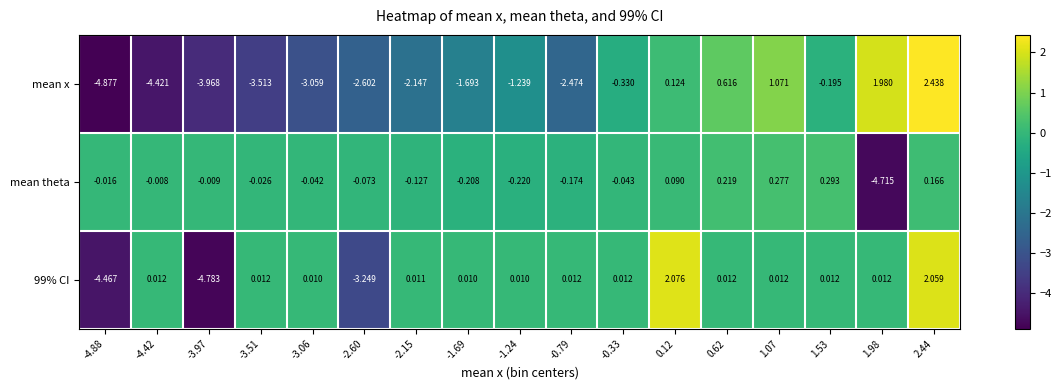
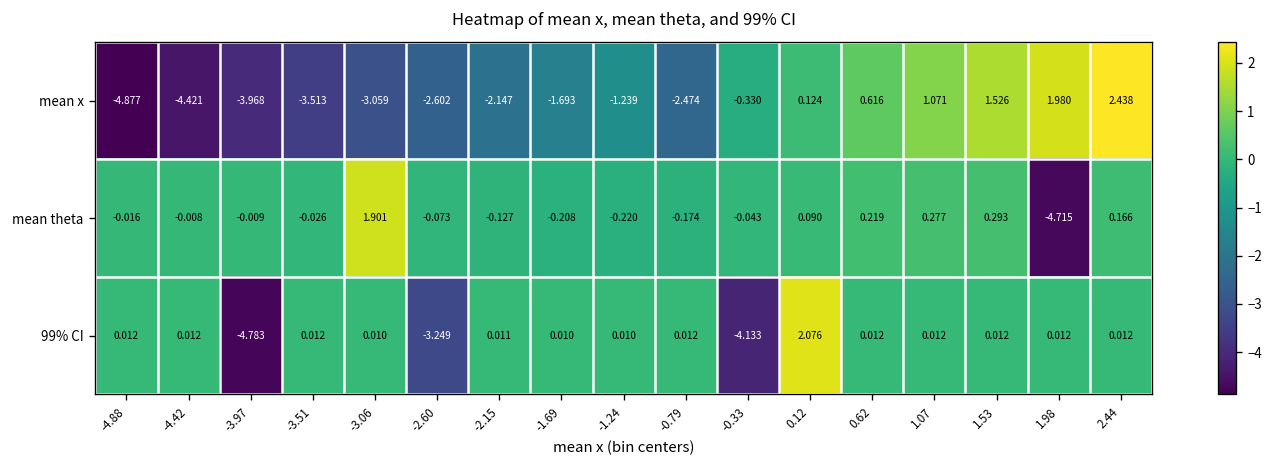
  {
    "mean x": {
      "-4.88": -4.877,
      "-4.42": -4.421,
      "-3.97": -3.968,
      "-3.51": -3.513,
      "-3.06": -3.059,
      "-2.60": -2.602,
      "-2.15": -2.147,
      "-1.69": -1.693,
      "-1.24": -1.239,
      "-0.79": -2.474,
      "-0.33": -0.330,
      "0.12": 0.124,
      "0.62": 0.616,
      "1.07": 1.071,
-     "1.53": -0.195,
+     "1.53": 1.526,
      "1.98": 1.980,
      "2.44": 2.438
    },
    "mean theta": {
      "-4.88": -0.016,
      "-4.42": -0.008,
      "-3.97": -0.009,
      "-3.51": -0.026,
-     "-3.06": -0.042,
+     "-3.06": 1.901,
      "-2.60": -0.073,
      "-2.15": -0.127,
      "-1.69": -0.208,
      "-1.24": -0.220,
      "-0.79": -0.174,
      "-0.33": -0.043,
      "0.12": 0.090,
      "0.62": 0.219,
      "1.07": 0.277,
      "1.53": 0.293,
      "1.98": -4.715,
      "2.44": 0.166
    },
    "99% CI": {
-     "-4.88": -4.467,
+     "-4.88": 0.012,
      "-4.42": 0.012,
      "-3.97": -4.783,
      "-3.51": 0.012,
      "-3.06": 0.010,
      "-2.60": -3.249,
      "-2.15": 0.011,
      "-1.69": 0.010,
      "-1.24": 0.010,
      "-0.79": 0.012,
-     "-0.33": 0.012,
+     "-0.33": -4.133,
      "0.12": 2.076,
      "0.62": 0.012,
      "1.07": 0.012,
      "1.53": 0.012,
      "1.98": 0.012,
-     "2.44": 2.059
+     "2.44": 0.012
    }
  }
